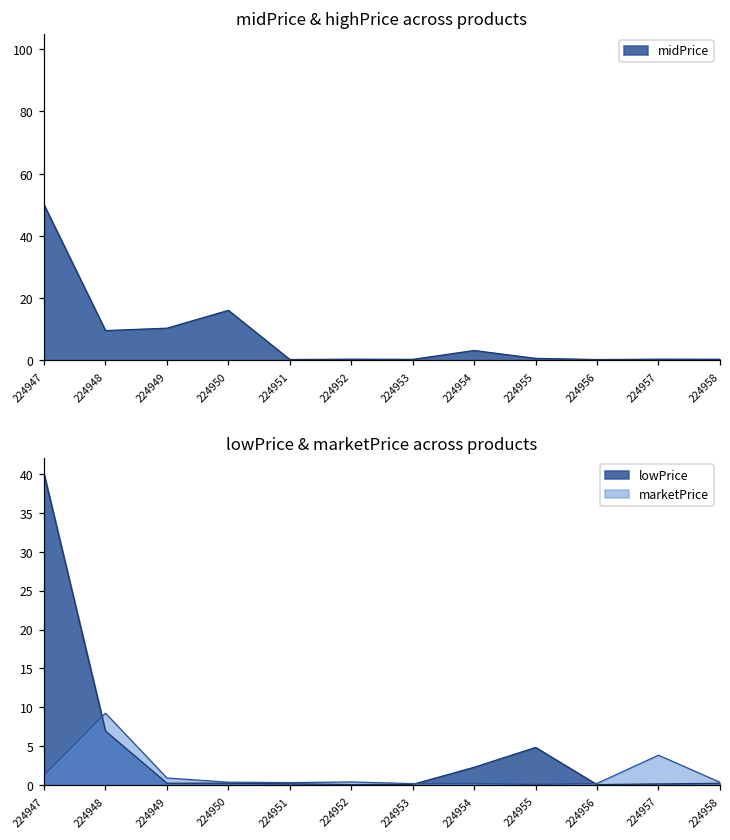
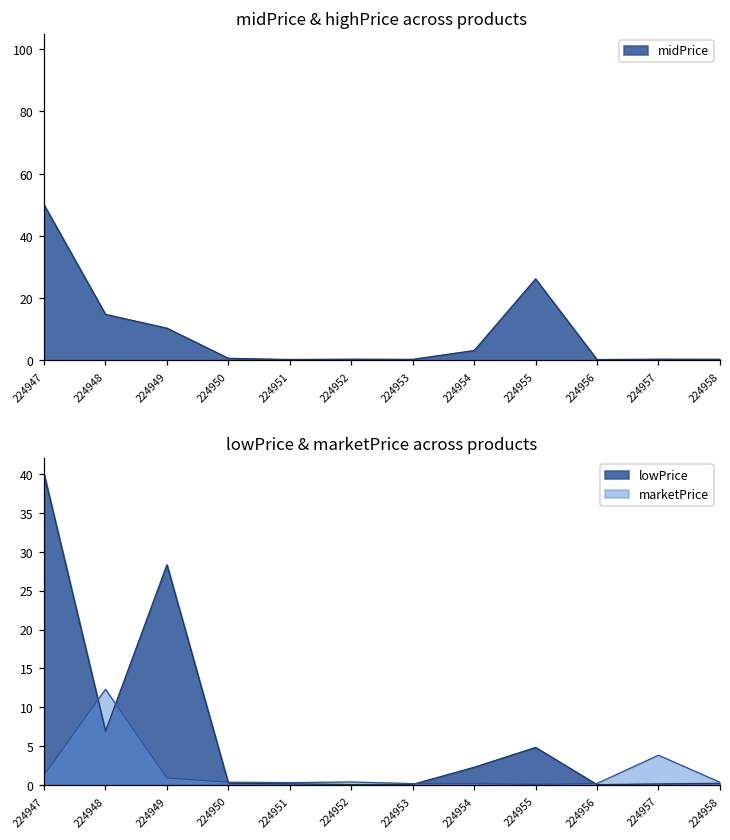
  {
    "midPrice & highPrice across products": {
      "224947": 50,
-     "224948": 10,
+     "224948": 15,
      "224949": 10,
-     "224950": 16,
+     "224950": 1,
      "224951": 0,
      "224952": 0,
      "224953": 0,
      "224954": 3,
-     "224955": 1,
+     "224955": 26,
      "224956": 0,
      "224957": 0,
      "224958": 0
    },
    "lowPrice & marketPrice across products": {
      "lowPrice": {
        "224947": 40,
        "224948": 7,
-       "224949": 0,
+       "224949": 28,
        "224954": 2,
        "224955": 5,
        "224957": 0
      },
      "marketPrice": {
        "224947": 1,
-       "224948": 9,
+       "224948": 12,
        "224949": 1,
        "224954": 0,
        "224955": 0,
        "224957": 4
      }
    }
  }
